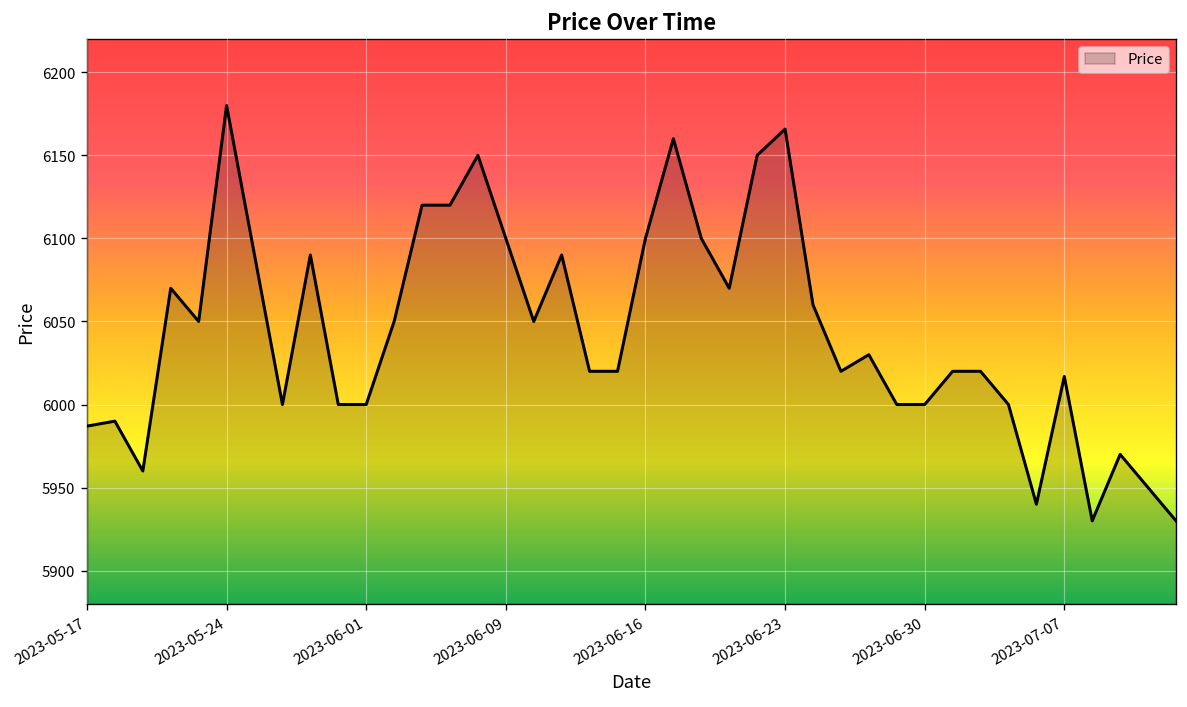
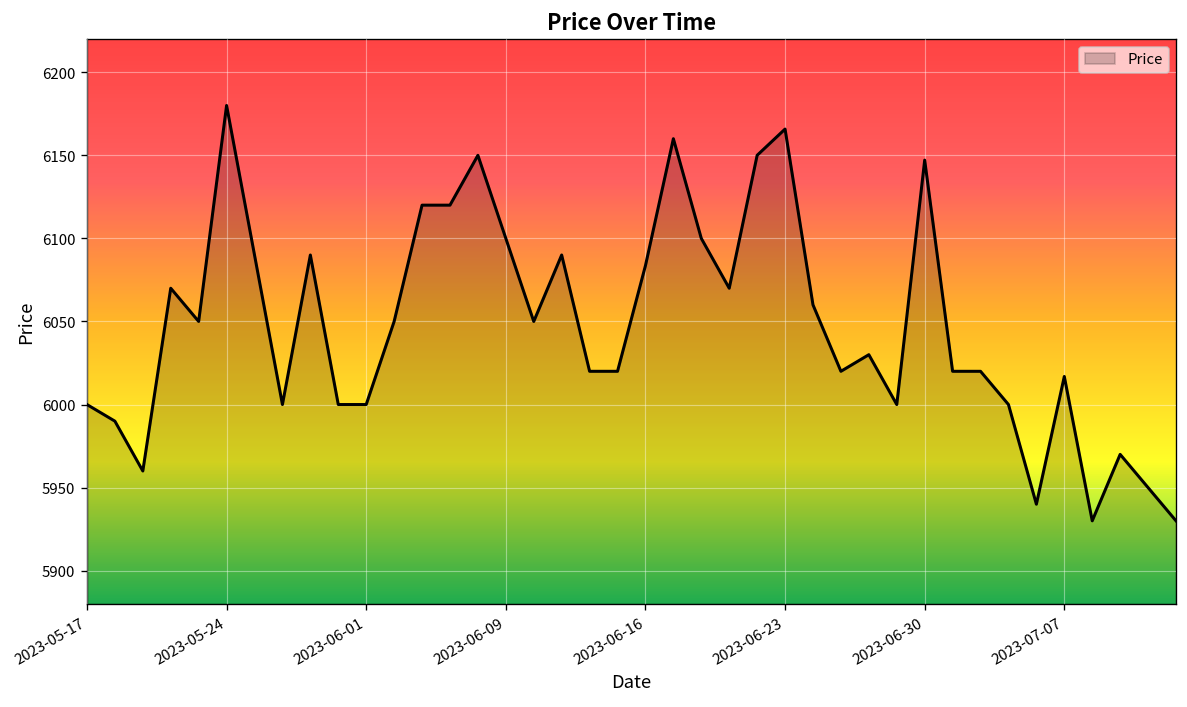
  {
-   "2023-05-17": 5987,
+   "2023-05-17": 6000,
    "2023-05-24": 6180,
    "2023-06-01": 6000,
    "2023-06-09": 6100,
-   "2023-06-16": 6100,
+   "2023-06-16": 6084,
    "2023-06-23": 6166,
-   "2023-06-30": 6000,
+   "2023-06-30": 6147,
    "2023-07-07": 6017
  }
